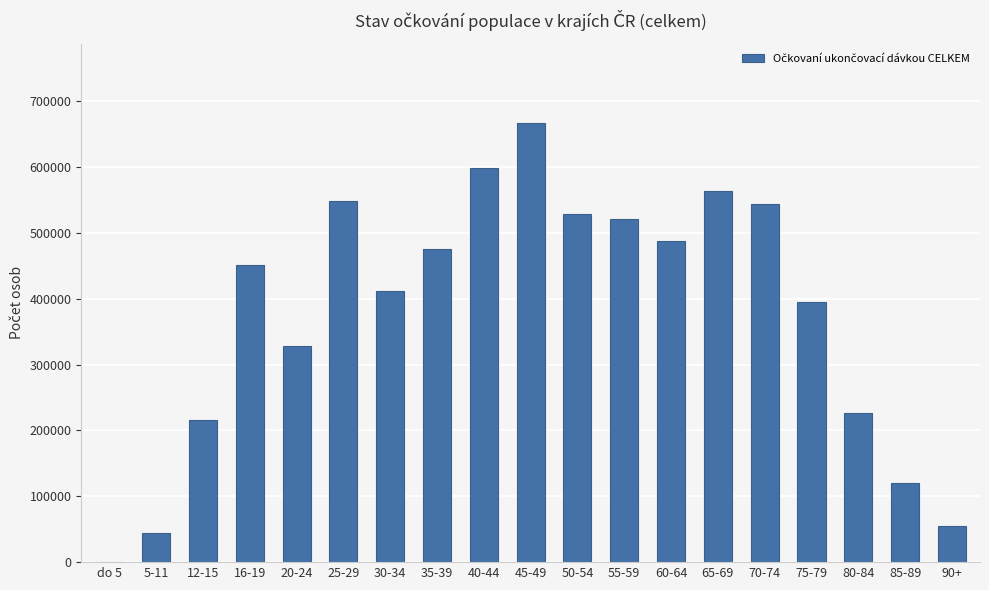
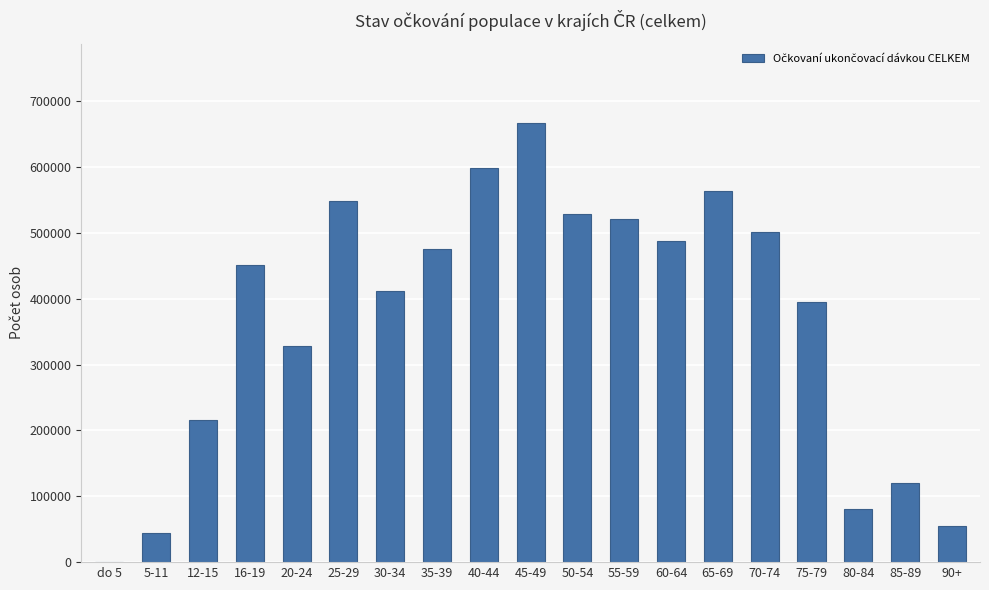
  {
    "5-11": 40000,
    "12-15": 220000,
    "16-19": 450000,
    "20-24": 330000,
    "25-29": 550000,
    "30-34": 410000,
    "35-39": 480000,
    "40-44": 600000,
    "45-49": 670000,
    "50-54": 530000,
    "55-59": 520000,
    "60-64": 490000,
    "65-69": 560000,
-   "70-74": 540000,
+   "70-74": 500000,
    "75-79": 400000,
-   "80-84": 230000,
+   "80-84": 80000,
    "85-89": 120000,
    "90+": 60000
  }
